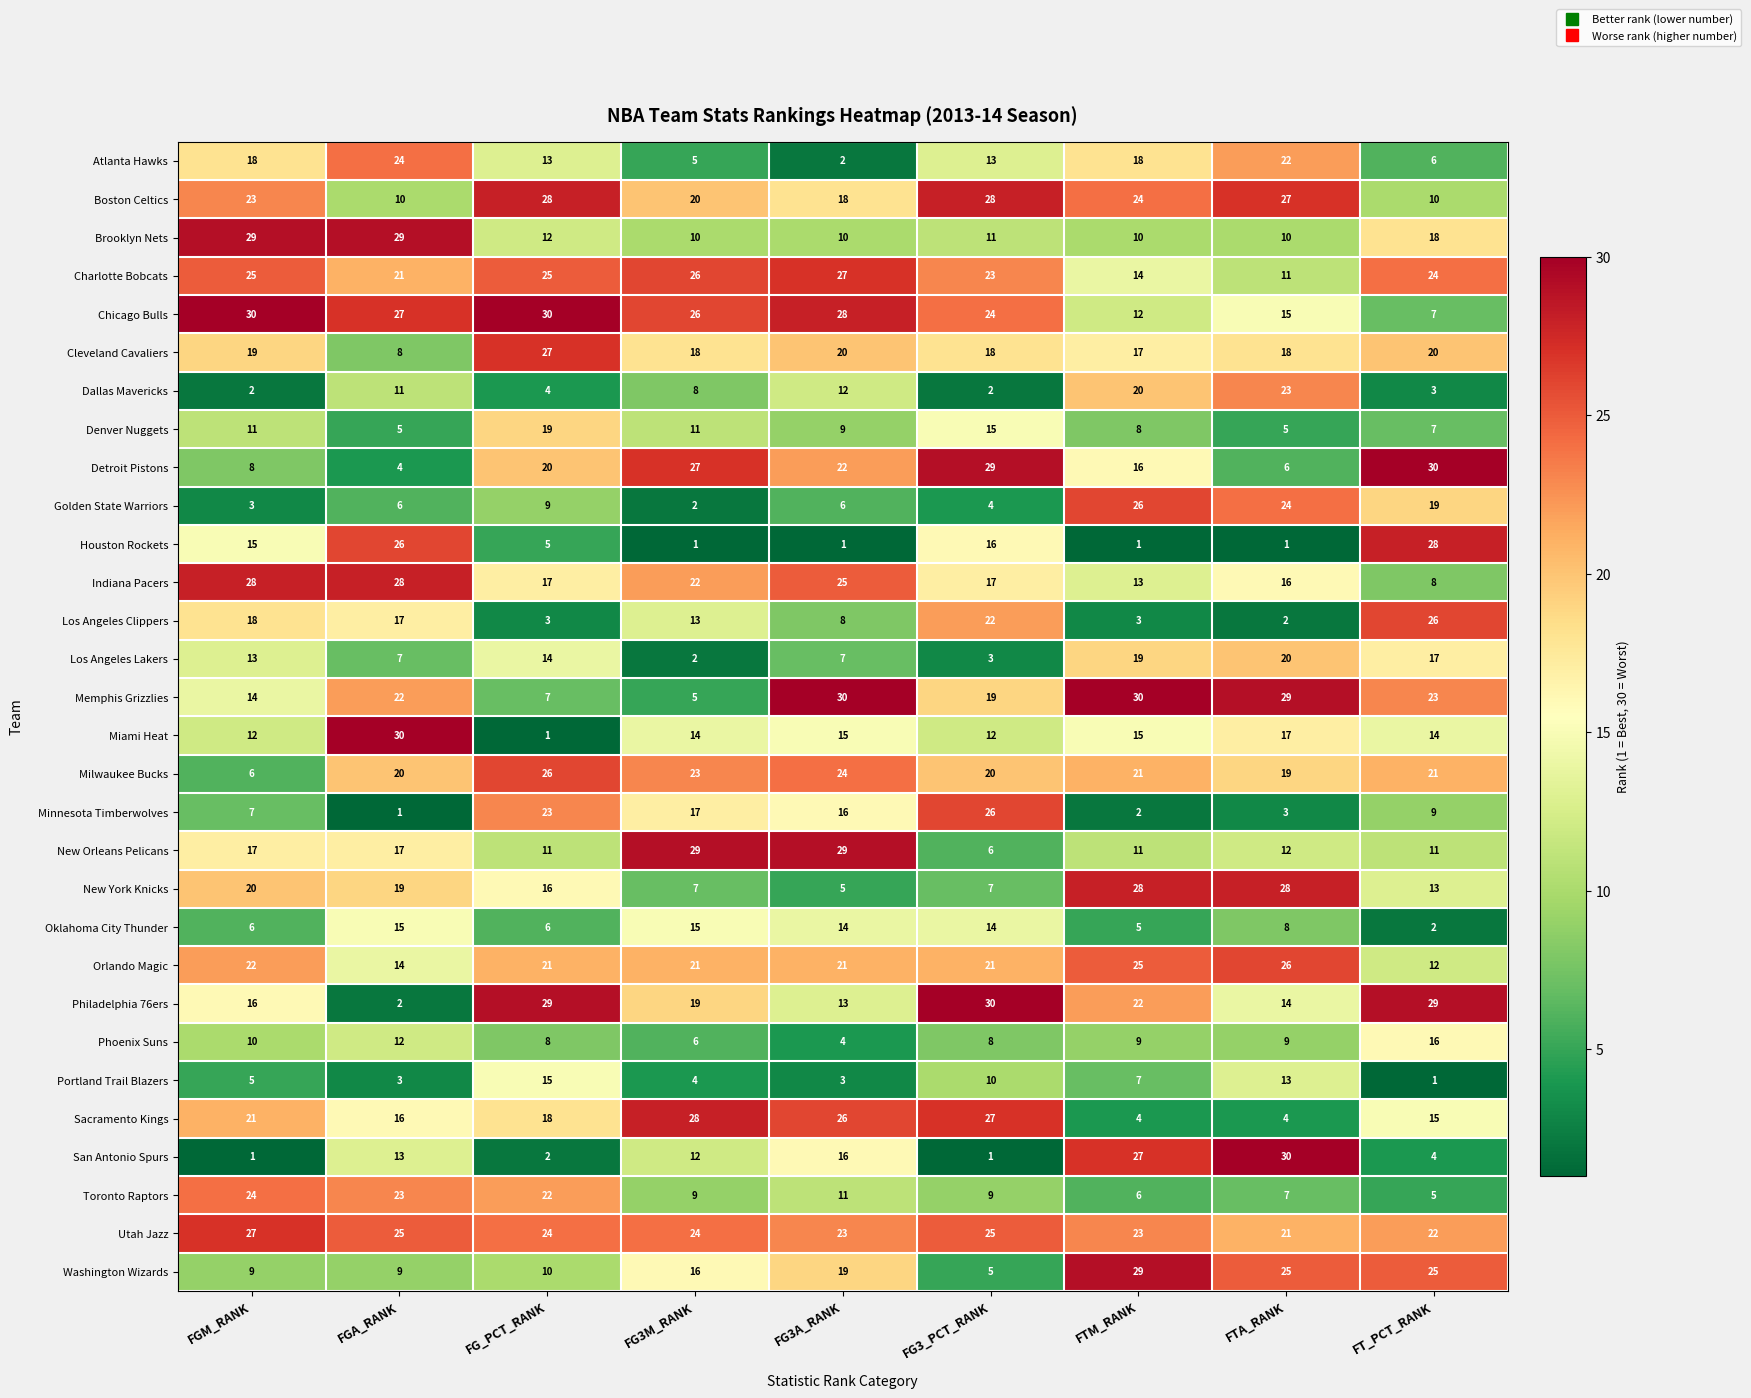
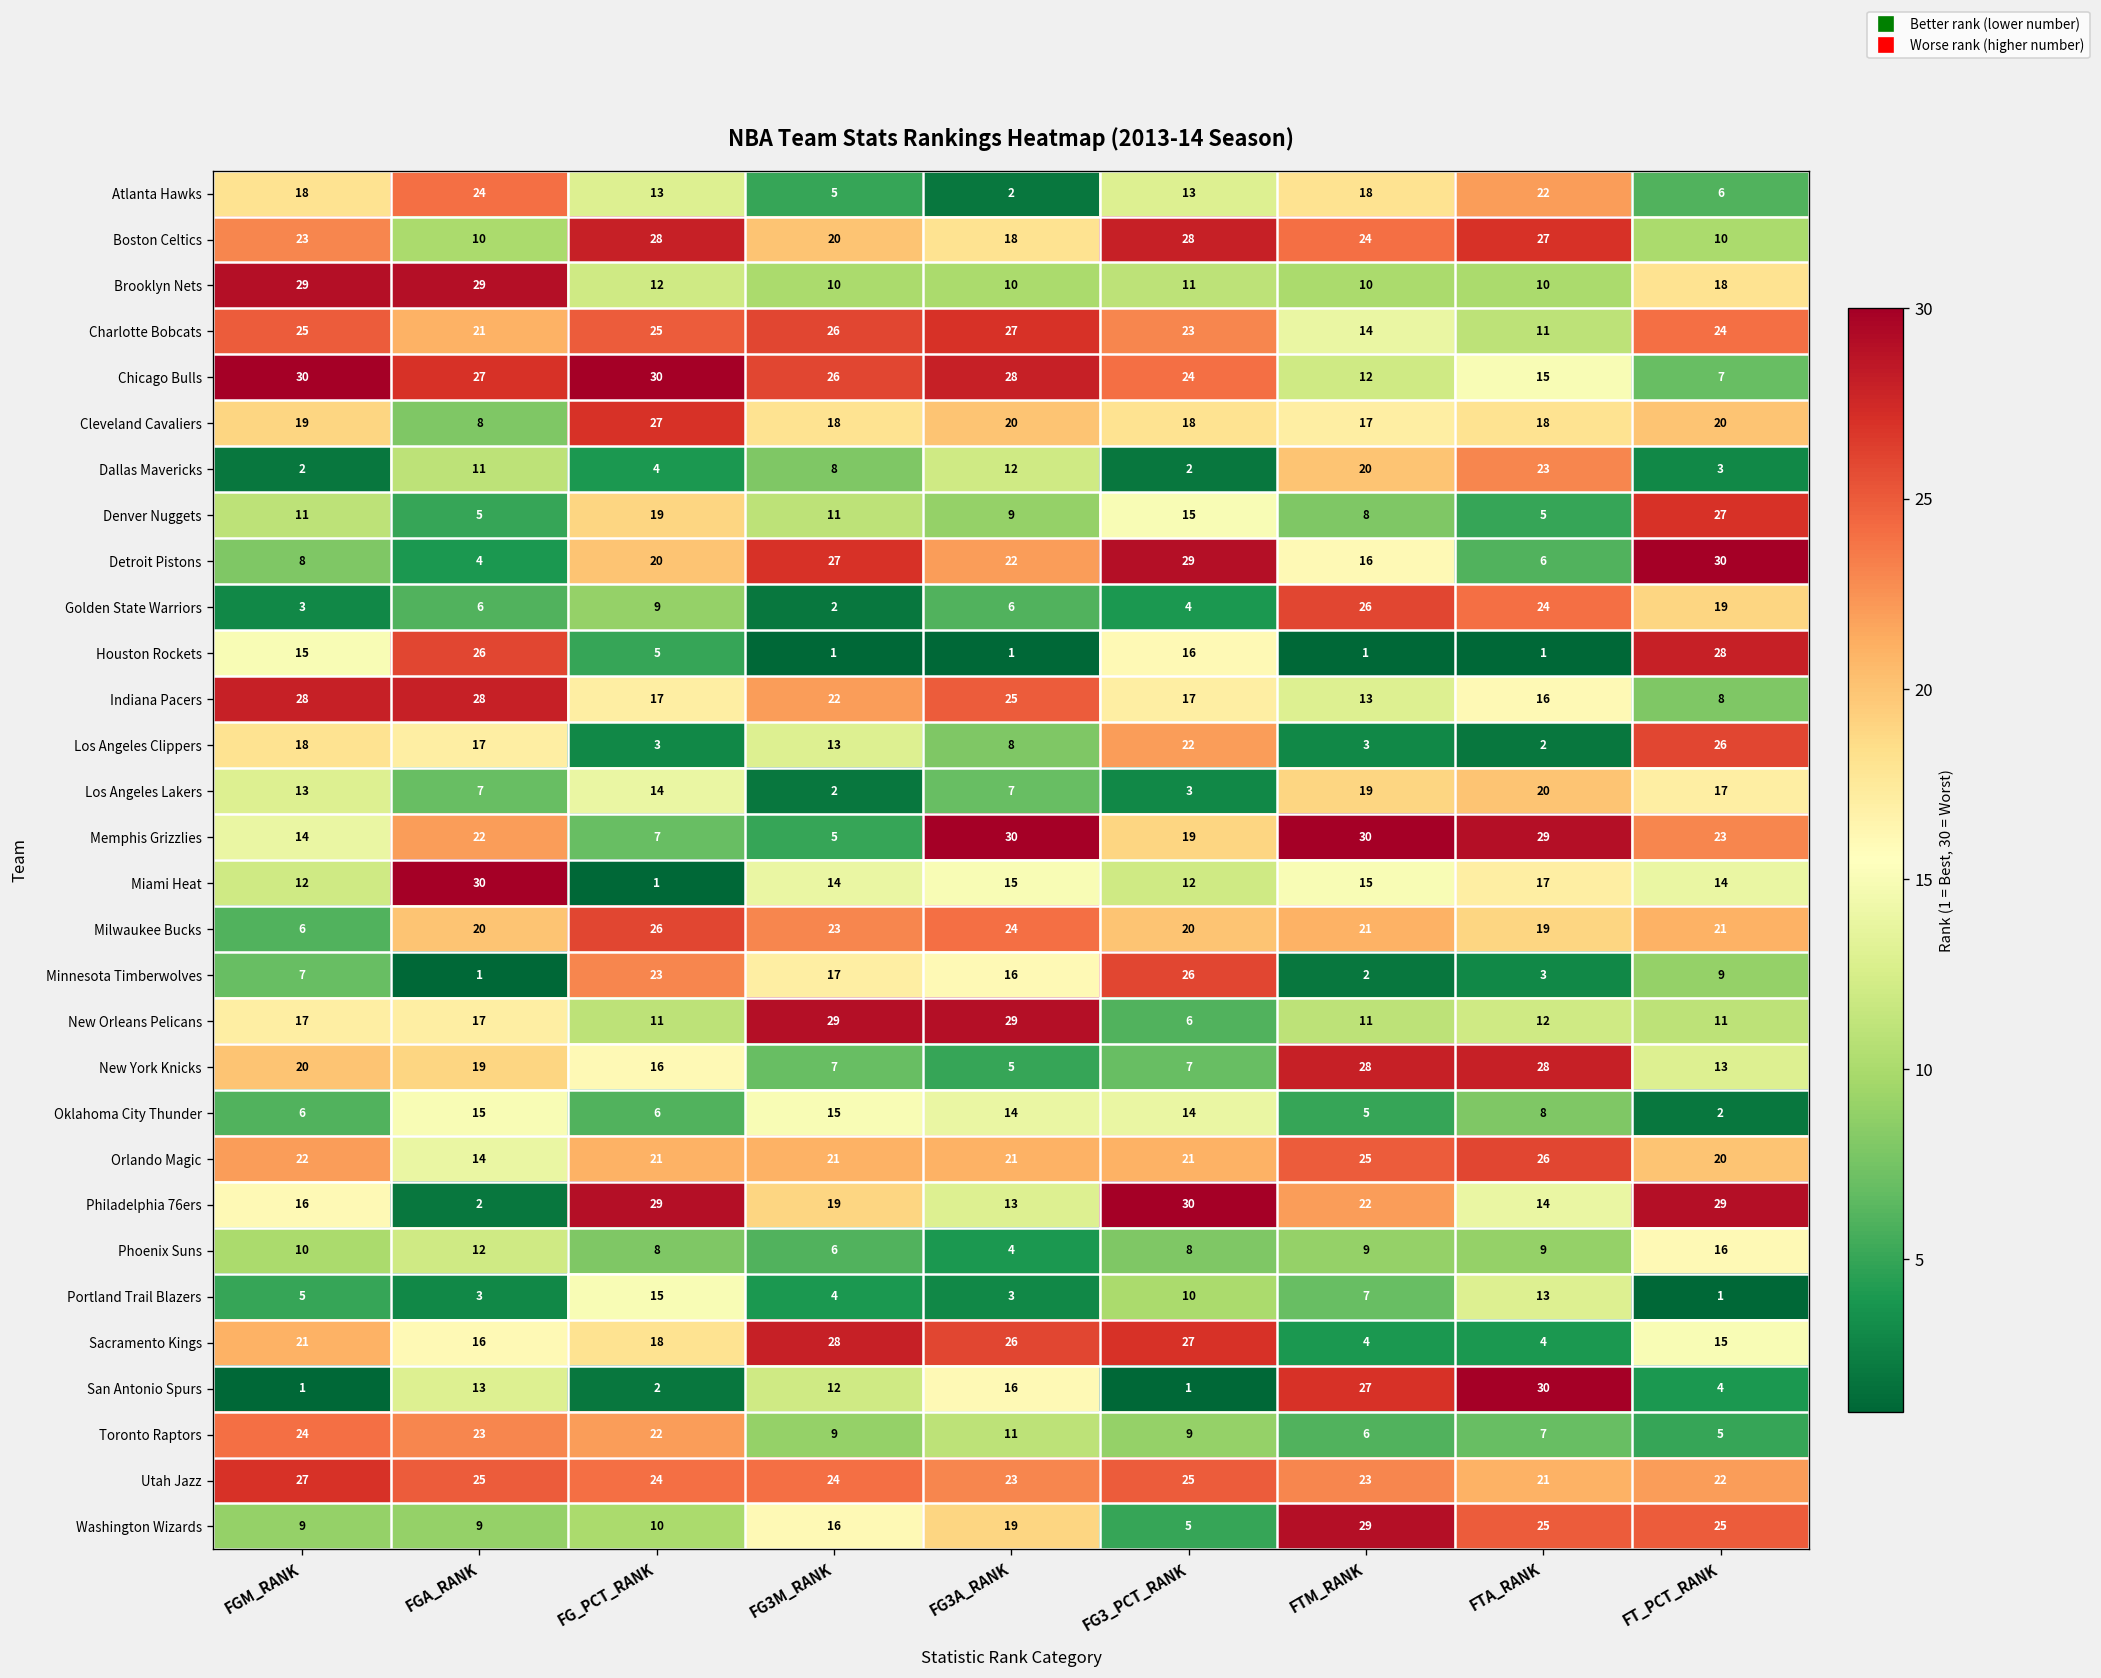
  {
    "Denver Nuggets": {
      "FGM_RANK": 11,
      "FGA_RANK": 5,
      "FG_PCT_RANK": 19,
      "FG3M_RANK": 11,
      "FG3A_RANK": 9,
      "FG3_PCT_RANK": 15,
      "FTM_RANK": 8,
      "FTA_RANK": 5,
-     "FT_PCT_RANK": 7
+     "FT_PCT_RANK": 27
    },
    "Orlando Magic": {
      "FGM_RANK": 22,
      "FGA_RANK": 14,
      "FG_PCT_RANK": 21,
      "FG3M_RANK": 21,
      "FG3A_RANK": 21,
      "FG3_PCT_RANK": 21,
      "FTM_RANK": 25,
      "FTA_RANK": 26,
-     "FT_PCT_RANK": 12
+     "FT_PCT_RANK": 20
    }
  }
